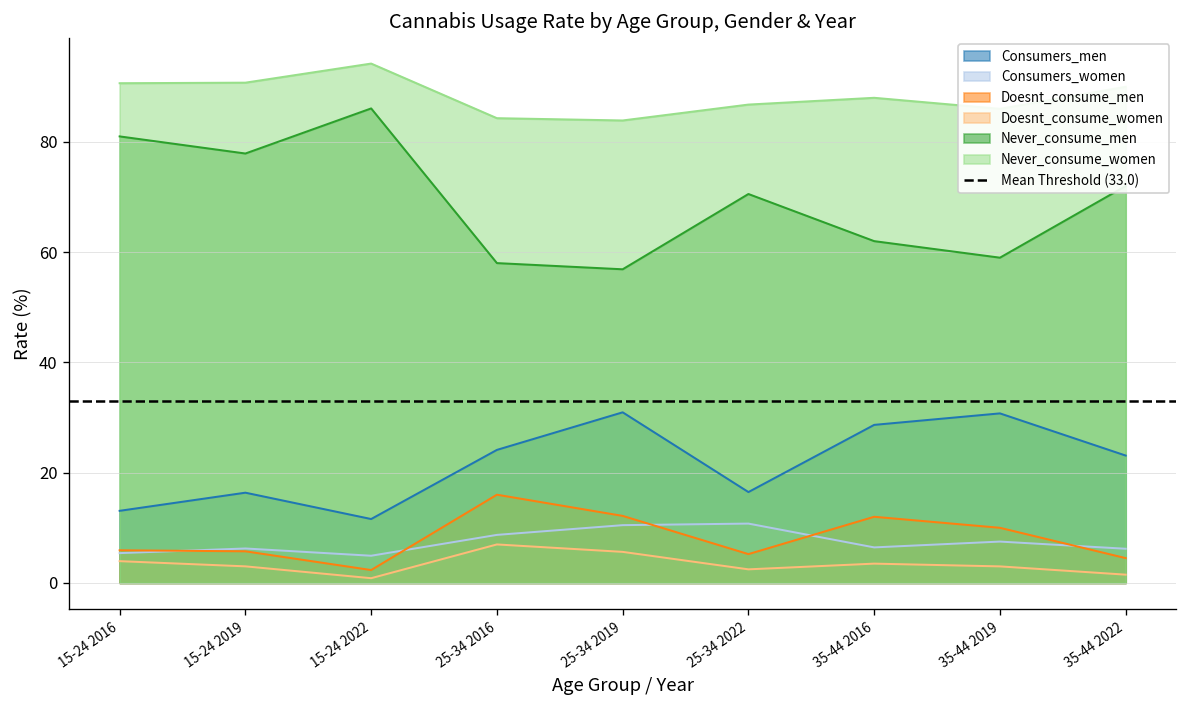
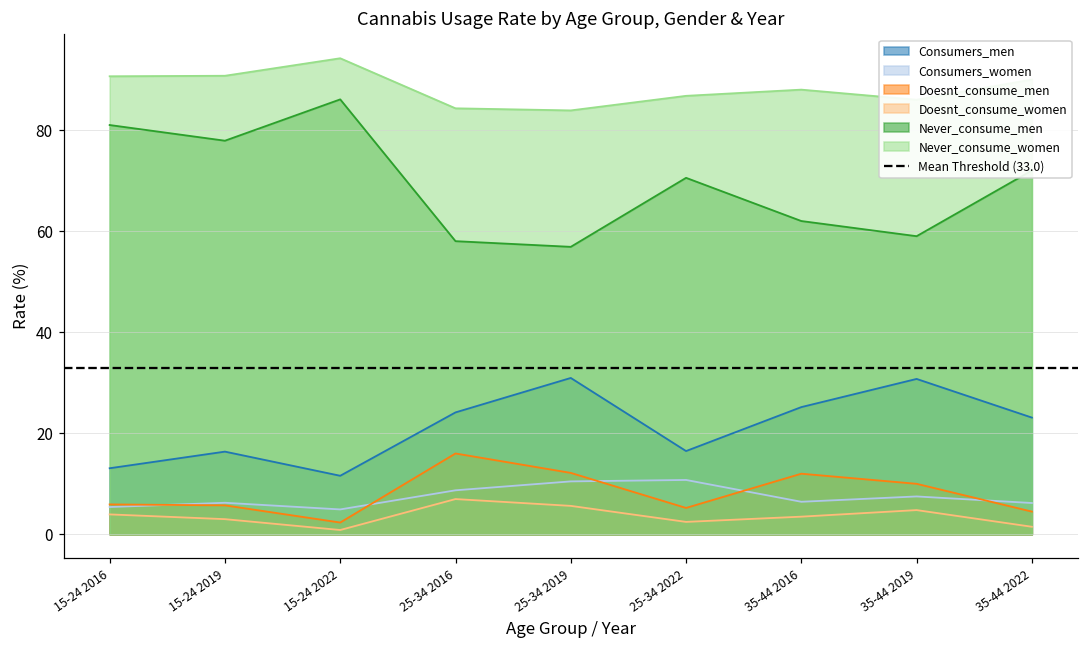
  {
    "Consumers_men": {
      "15-24 2016": 13,
      "15-24 2019": 16,
      "15-24 2022": 12,
      "25-34 2016": 24,
      "25-34 2019": 31,
      "25-34 2022": 16,
-     "35-44 2016": 29,
+     "35-44 2016": 25,
      "35-44 2019": 31,
      "35-44 2022": 23
    },
    "Consumers_women": {
      "15-24 2022": 5,
      "25-34 2016": 9,
      "25-34 2019": 10,
      "25-34 2022": 11,
      "35-44 2016": 6,
      "35-44 2019": 8,
      "35-44 2022": 6
    },
    "Doesnt_consume_men": {
      "15-24 2022": 2,
      "25-34 2016": 16,
      "25-34 2019": 12,
      "25-34 2022": 5,
      "35-44 2016": 12,
      "35-44 2019": 10,
      "35-44 2022": 5
    },
    "Doesnt_consume_women": {
      "15-24 2016": 4,
      "15-24 2019": 3,
      "15-24 2022": 1,
      "25-34 2016": 7,
      "25-34 2019": 6,
      "25-34 2022": 2,
      "35-44 2016": 4,
-     "35-44 2019": 3,
+     "35-44 2019": 5,
      "35-44 2022": 2
    },
    "Never_consume_men": {
      "15-24 2016": 81,
      "15-24 2019": 78,
      "15-24 2022": 86,
      "25-34 2016": 58,
      "25-34 2019": 57,
      "25-34 2022": 71,
      "35-44 2016": 62,
      "35-44 2019": 59,
      "35-44 2022": 72
    },
    "Never_consume_women": {
      "15-24 2016": 91,
      "15-24 2019": 91,
      "15-24 2022": 94,
      "25-34 2016": 84,
      "25-34 2019": 84,
      "25-34 2022": 87,
      "35-44 2016": 88
    }
  }
